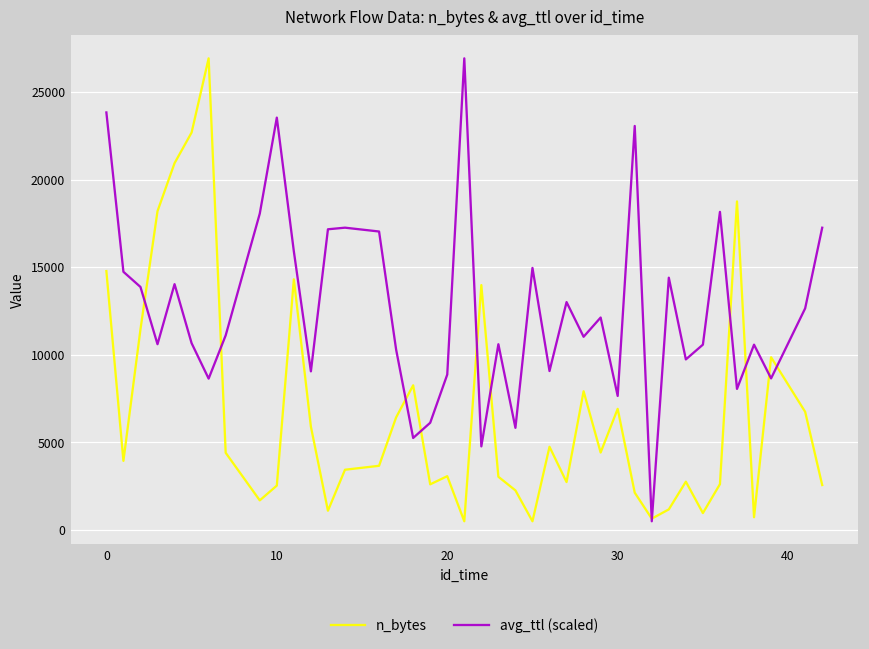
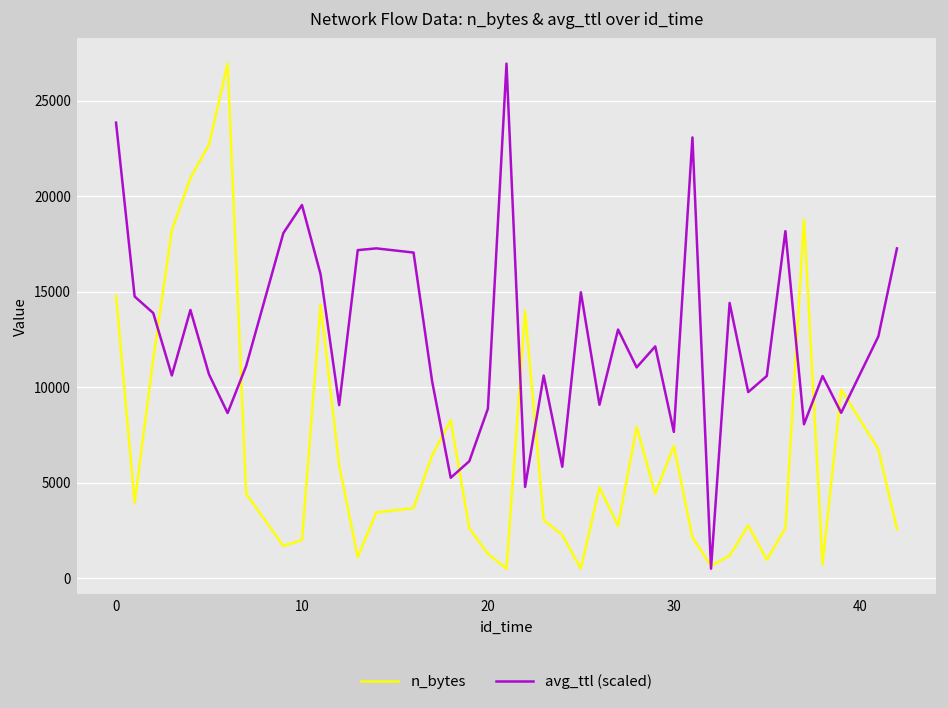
  {
    "n_bytes": {
      "0": 14800,
-     "10": 2500,
-     "20": 3100,
+     "10": 2000,
+     "20": 1300,
      "30": 6900
    },
    "avg_ttl (scaled)": {
      "0": 23800,
-     "10": 23500,
+     "10": 19500,
      "20": 8900,
      "30": 7700
    }
  }
